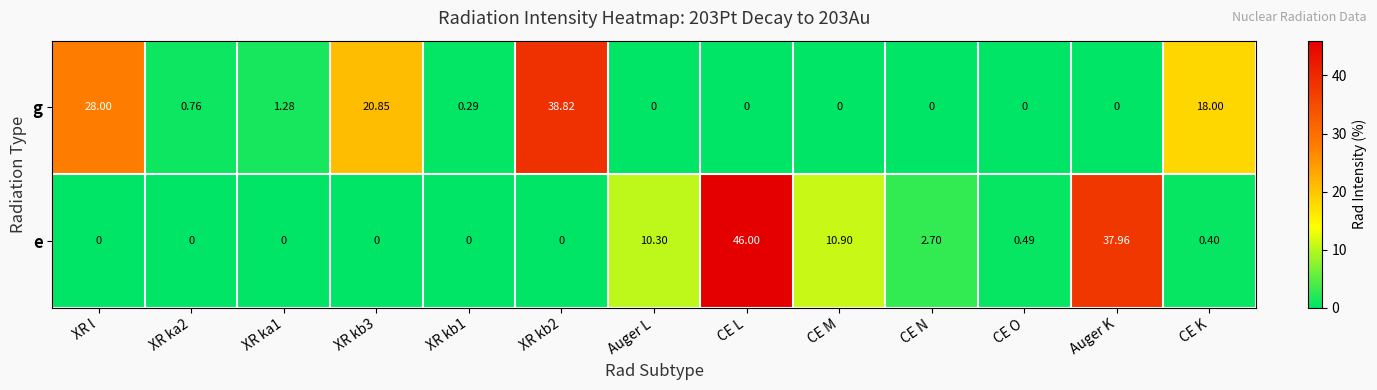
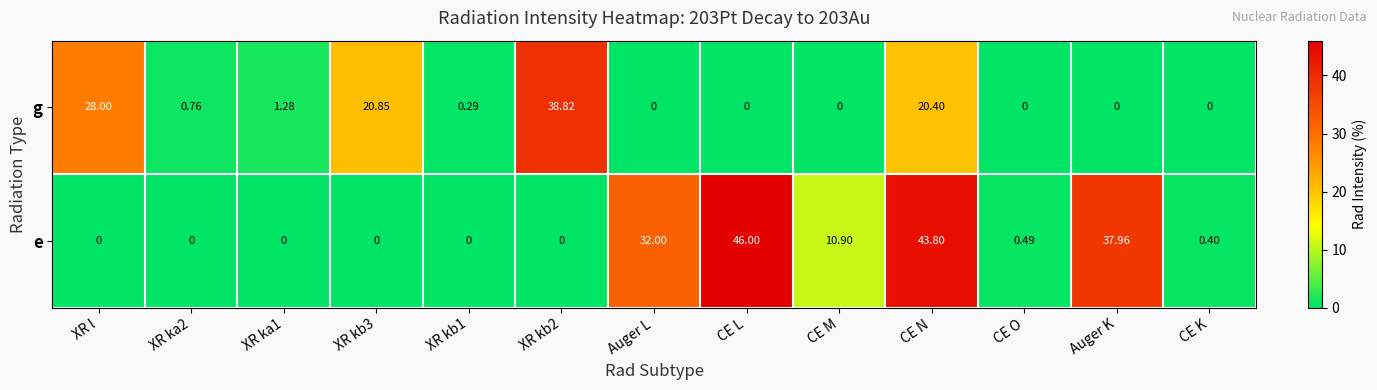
  {
    "g": {
      "XR l": 28.00,
      "XR ka2": 0.76,
      "XR ka1": 1.28,
      "XR kb3": 20.85,
      "XR kb1": 0.29,
      "XR kb2": 38.82,
      "Auger L": 0,
      "CE L": 0,
      "CE M": 0,
-     "CE N": 0,
+     "CE N": 20.40,
      "CE O": 0,
      "Auger K": 0,
-     "CE K": 18.00
+     "CE K": 0
    },
    "e": {
      "XR l": 0,
      "XR ka2": 0,
      "XR ka1": 0,
      "XR kb3": 0,
      "XR kb1": 0,
      "XR kb2": 0,
-     "Auger L": 10.30,
+     "Auger L": 32.00,
      "CE L": 46.00,
      "CE M": 10.90,
-     "CE N": 2.70,
+     "CE N": 43.80,
      "CE O": 0.49,
      "Auger K": 37.96,
      "CE K": 0.40
    }
  }
